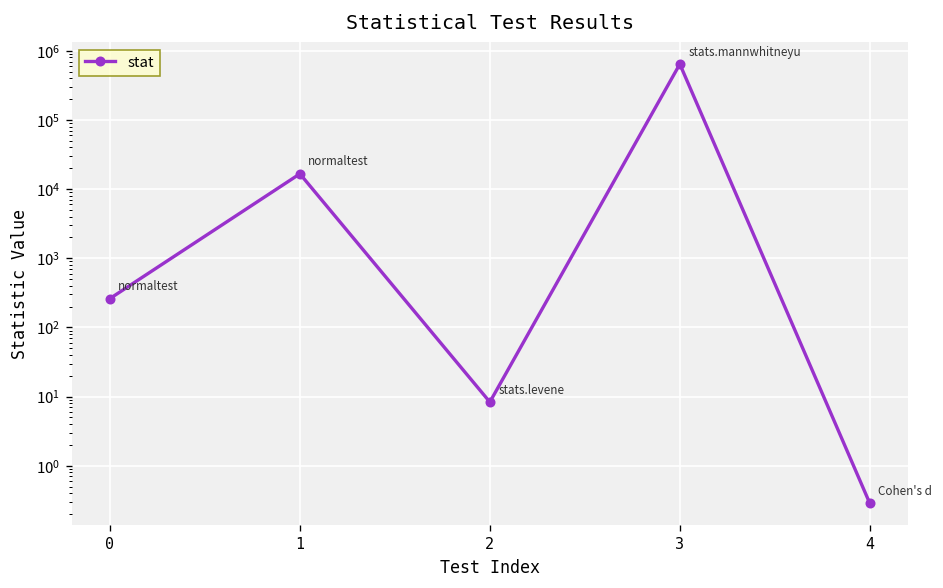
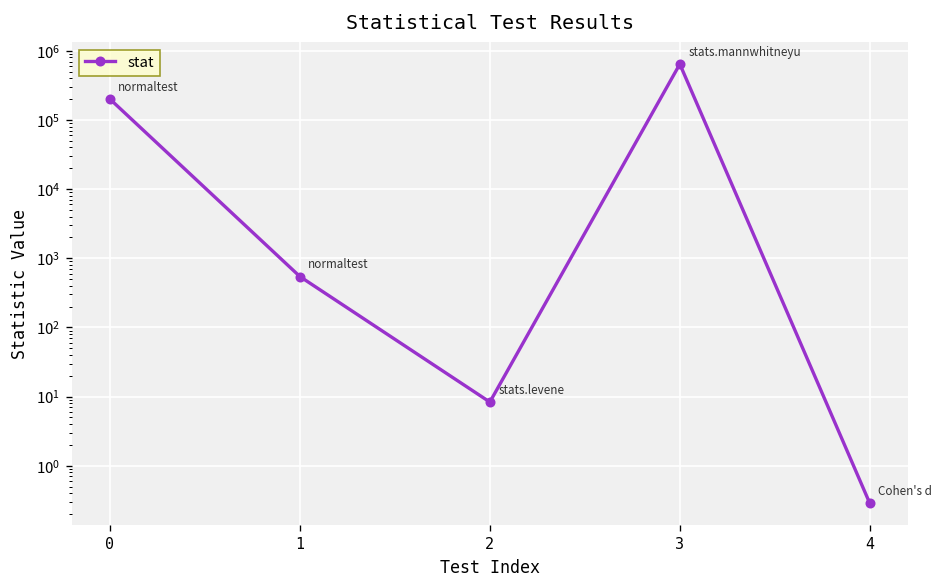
  {
-   "0": 300,
-   "1": 17000,
+   "0": 200000,
+   "1": 500,
    "2": 8,
    "3": 600000,
    "4": 0.3
  }
